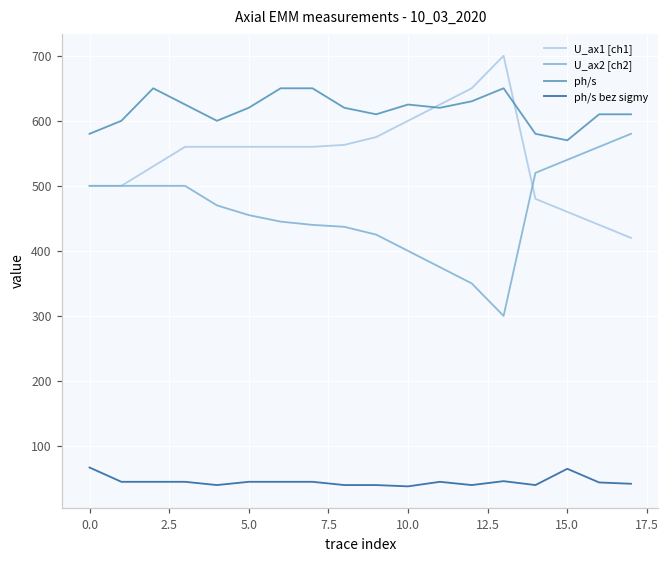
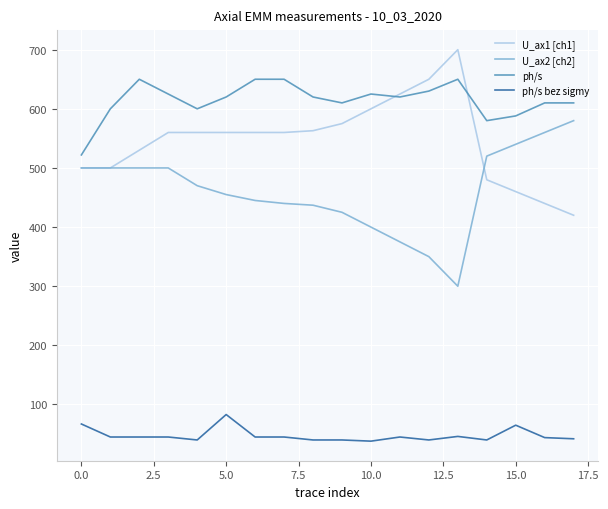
  {
    "ph/s": {
-     "0.0": 580,
+     "0.0": 520,
      "5.0": 620,
      "10.0": 630,
-     "15.0": 570
+     "15.0": 590
    },
    "ph/s bez sigmy": {
      "0.0": 70,
-     "5.0": 50,
+     "5.0": 80,
      "10.0": 40,
      "15.0": 70
    }
  }
